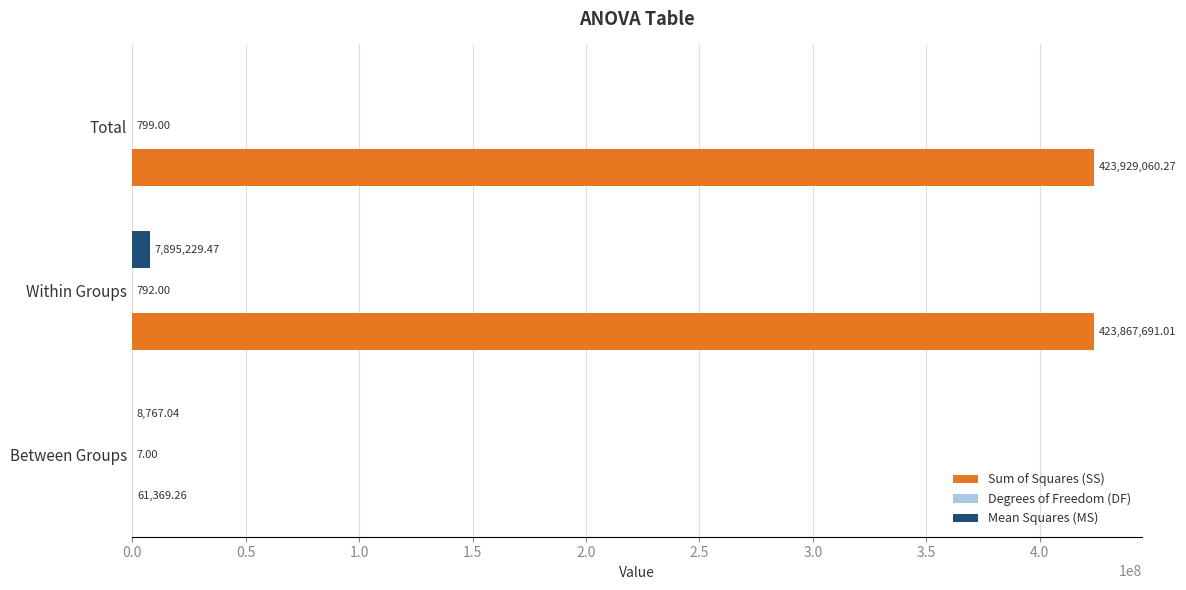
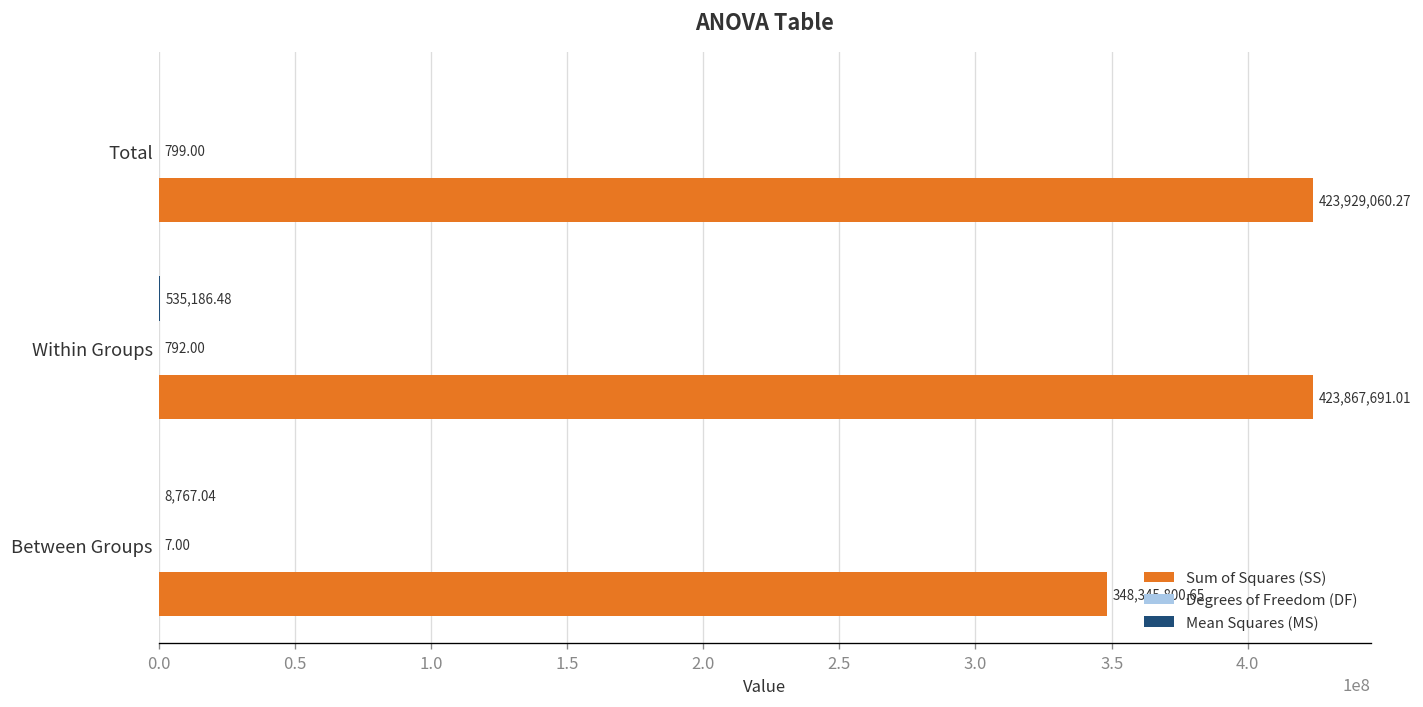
  {
    "Sum of Squares (SS)": {
      "Total": "423,929,060.27",
      "Within Groups": "423,867,691.01",
-     "Between Groups": "61,369.26"
+     "Between Groups": "348,345,800.65"
    },
    "Degrees of Freedom (DF)": {
      "Total": "799.00",
      "Within Groups": "792.00",
      "Between Groups": "7.00"
    },
    "Mean Squares (MS)": {
-     "Within Groups": "7,895,229.47",
+     "Within Groups": "535,186.48",
      "Between Groups": "8,767.04"
    }
  }
